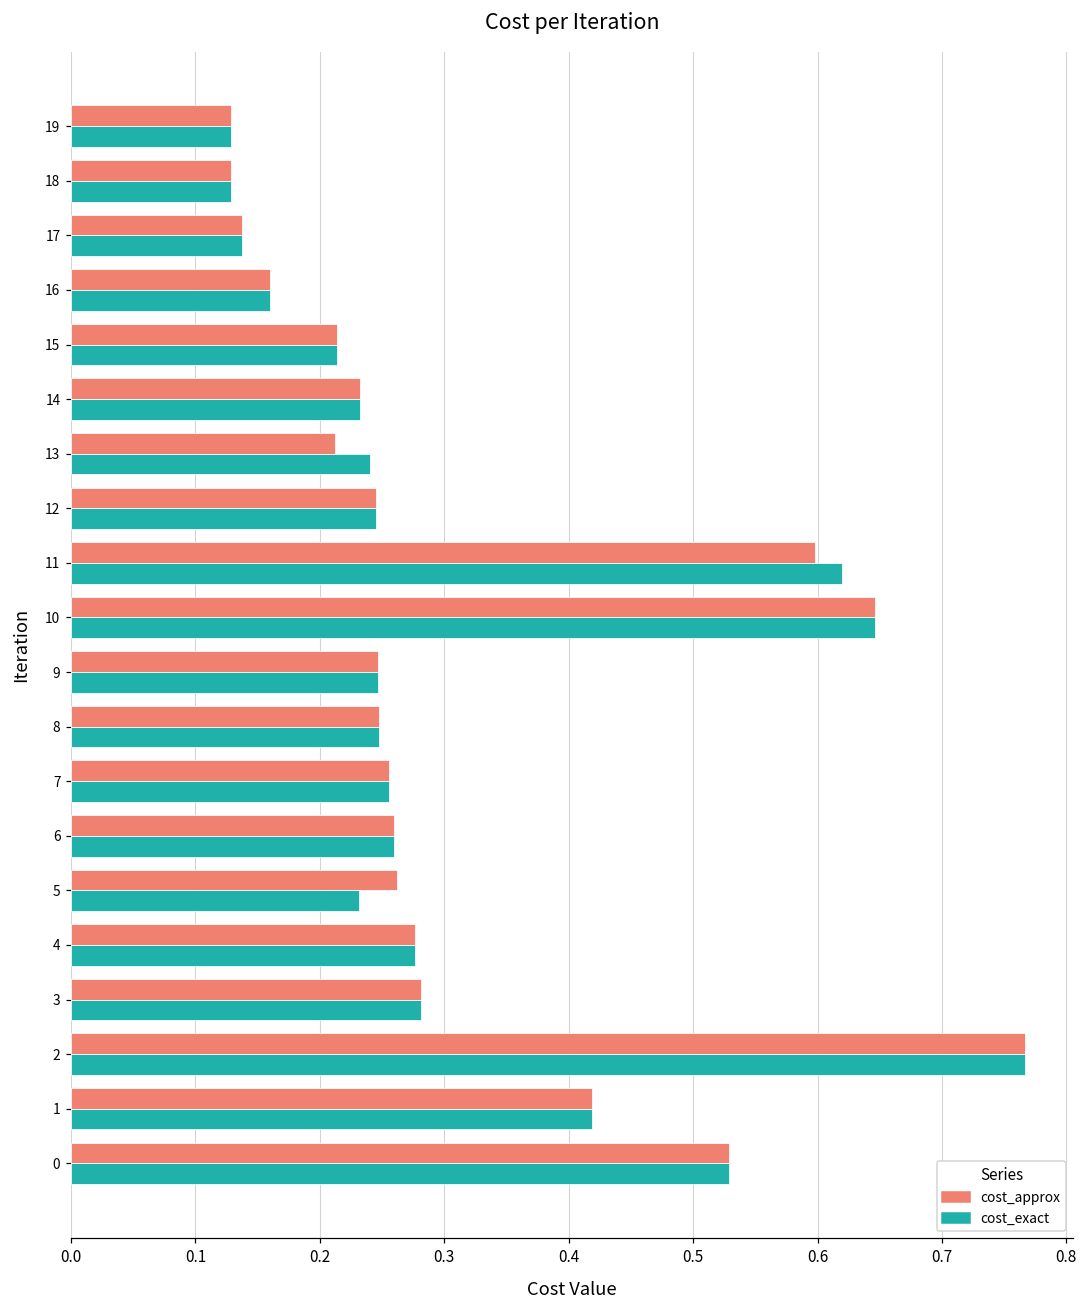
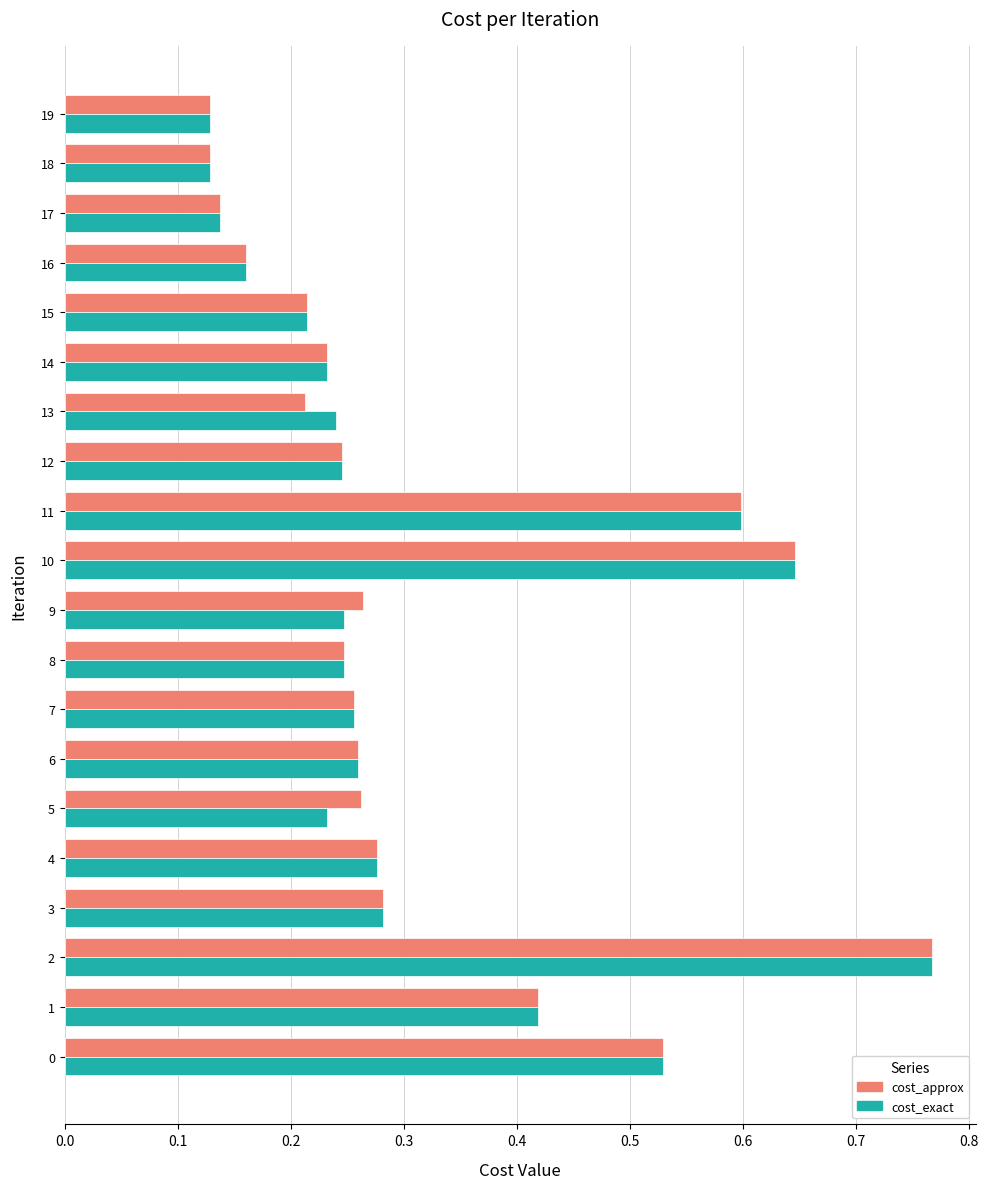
  {
    "cost_approx": {
      "19": 0.129,
      "18": 0.129,
      "17": 0.138,
      "16": 0.160,
      "15": 0.214,
      "14": 0.232,
      "13": 0.212,
      "12": 0.245,
      "11": 0.598,
      "10": 0.646,
-     "9": 0.247,
+     "9": 0.264,
      "8": 0.247,
      "7": 0.255,
      "6": 0.260,
      "5": 0.262,
      "4": 0.276,
      "3": 0.281,
      "2": 0.767,
      "1": 0.419,
      "0": 0.529
    },
    "cost_exact": {
      "19": 0.129,
      "18": 0.129,
      "17": 0.138,
      "16": 0.160,
      "15": 0.214,
      "14": 0.232,
      "13": 0.240,
      "12": 0.245,
-     "11": 0.620,
+     "11": 0.598,
      "10": 0.646,
      "9": 0.247,
      "8": 0.247,
      "7": 0.255,
      "6": 0.260,
      "5": 0.232,
      "4": 0.276,
      "3": 0.281,
      "2": 0.767,
      "1": 0.419,
      "0": 0.529
    }
  }
